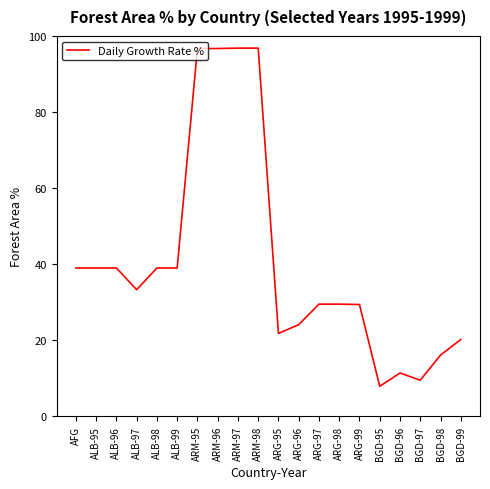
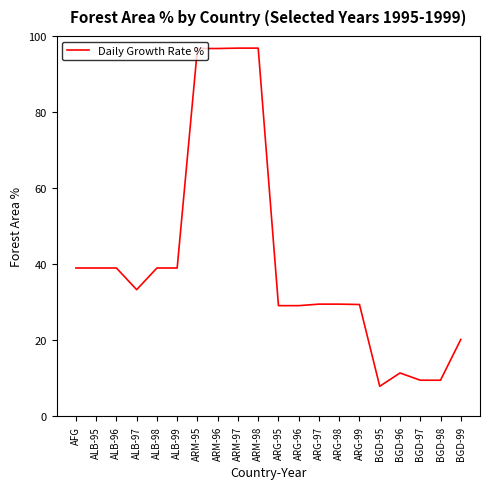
  {
    "AFG": 39,
    "ALB-95": 39,
    "ALB-96": 39,
    "ALB-97": 33,
    "ALB-98": 39,
    "ALB-99": 39,
    "ARM-96": 97,
    "ARM-97": 97,
    "ARM-98": 97,
-   "ARG-95": 22,
-   "ARG-96": 24,
+   "ARG-95": 29,
+   "ARG-96": 29,
    "ARG-97": 30,
    "ARG-98": 30,
    "ARG-99": 29,
    "BGD-95": 8,
    "BGD-96": 11,
    "BGD-97": 10,
-   "BGD-98": 16,
+   "BGD-98": 10,
    "BGD-99": 20
  }
